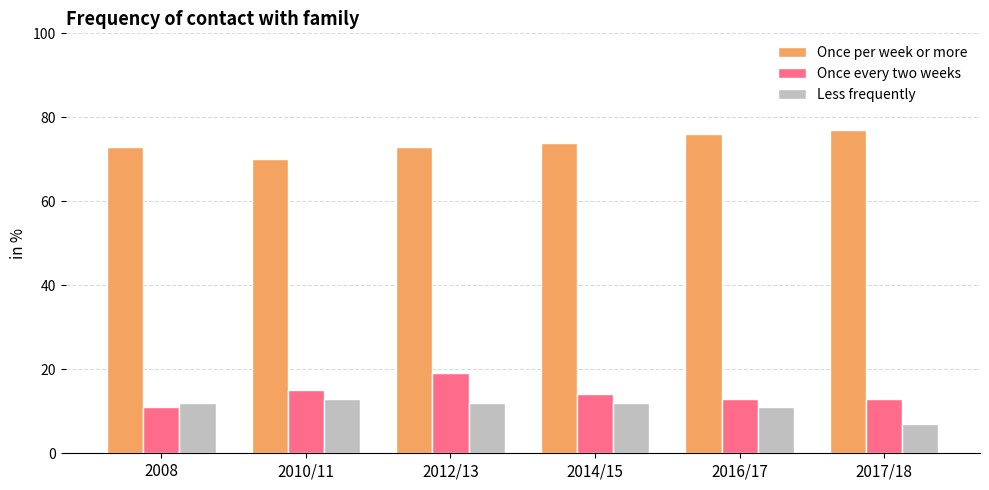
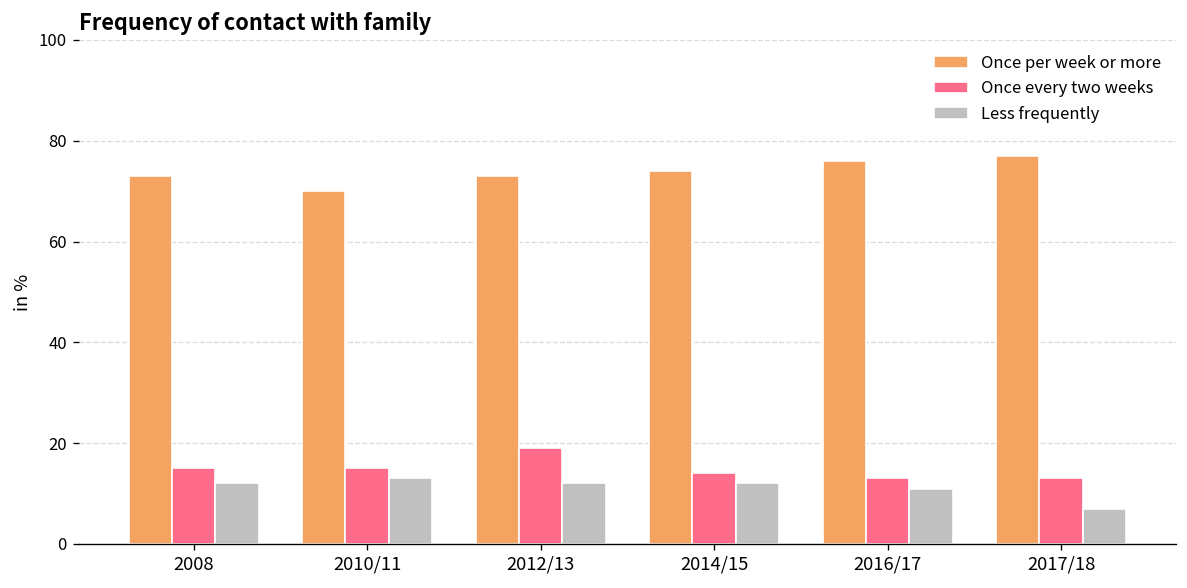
  {
    "Once per week or more": {
      "2008": 73,
      "2010/11": 70,
      "2012/13": 73,
      "2014/15": 74,
      "2016/17": 76,
      "2017/18": 77
    },
    "Once every two weeks": {
-     "2008": 11,
+     "2008": 15,
      "2010/11": 15,
      "2012/13": 19,
      "2014/15": 14,
      "2016/17": 13,
      "2017/18": 13
    },
    "Less frequently": {
      "2008": 12,
      "2010/11": 13,
      "2012/13": 12,
      "2014/15": 12,
      "2016/17": 11,
      "2017/18": 7
    }
  }
